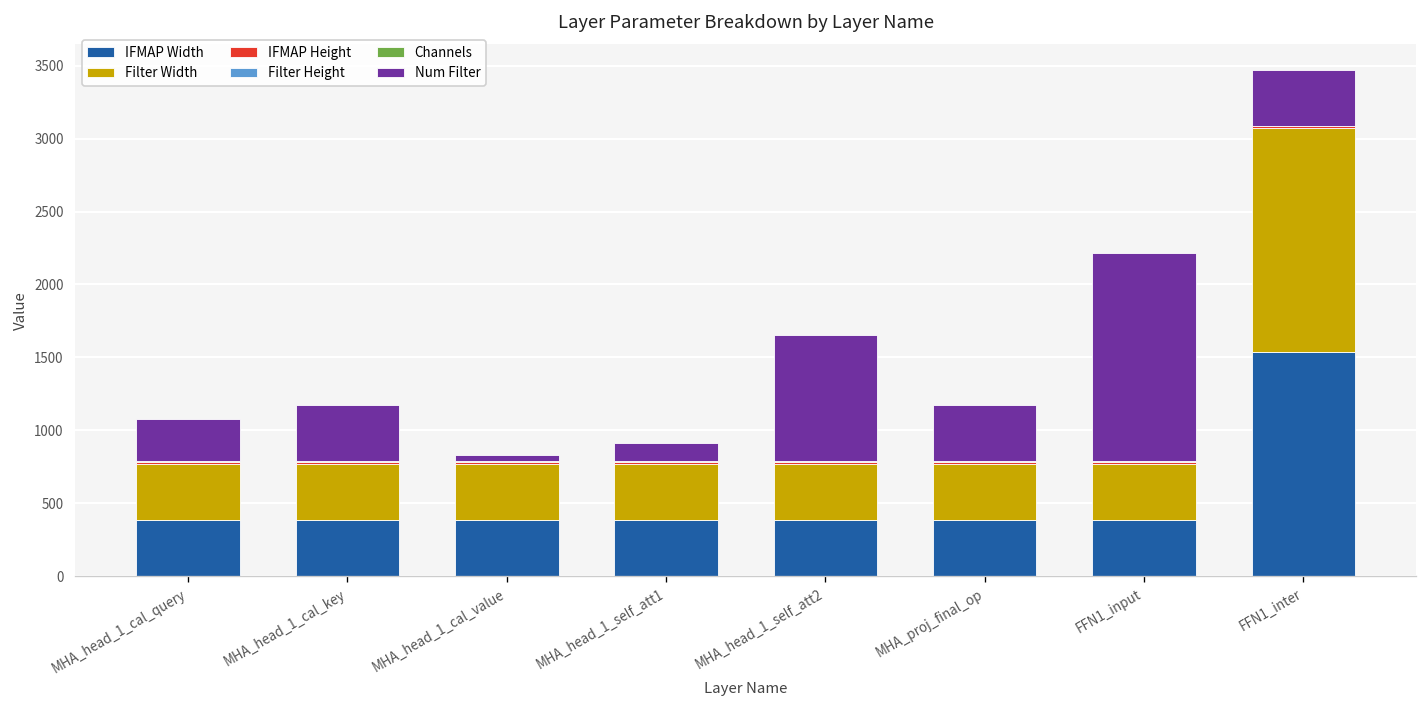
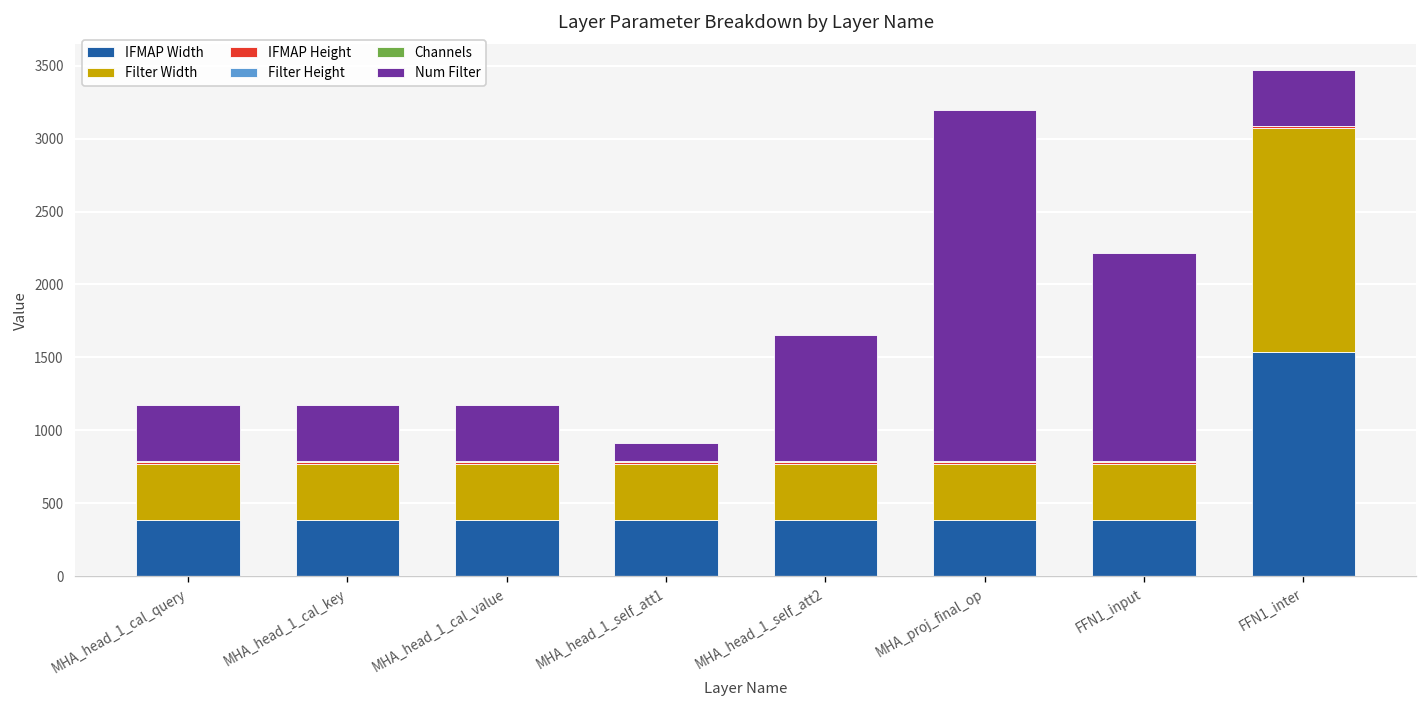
  {
    "IFMAP Width": {
      "MHA_head_1_cal_query": 380,
      "MHA_head_1_cal_key": 380,
      "MHA_head_1_cal_value": 380,
      "MHA_head_1_self_att1": 380,
      "MHA_head_1_self_att2": 380,
      "MHA_proj_final_op": 380,
      "FFN1_input": 380,
      "FFN1_inter": 1540
    },
    "Filter Width": {
      "MHA_head_1_cal_query": 380,
      "MHA_head_1_cal_key": 380,
      "MHA_head_1_cal_value": 380,
      "MHA_head_1_self_att1": 380,
      "MHA_head_1_self_att2": 380,
      "MHA_proj_final_op": 380,
      "FFN1_input": 380,
      "FFN1_inter": 1540
    },
    "Num Filter": {
-     "MHA_head_1_cal_query": 290,
+     "MHA_head_1_cal_query": 380,
      "MHA_head_1_cal_key": 380,
-     "MHA_head_1_cal_value": 50,
+     "MHA_head_1_cal_value": 380,
      "MHA_head_1_self_att1": 130,
      "MHA_head_1_self_att2": 870,
-     "MHA_proj_final_op": 380,
+     "MHA_proj_final_op": 2410,
      "FFN1_input": 1430,
      "FFN1_inter": 380
    }
  }
